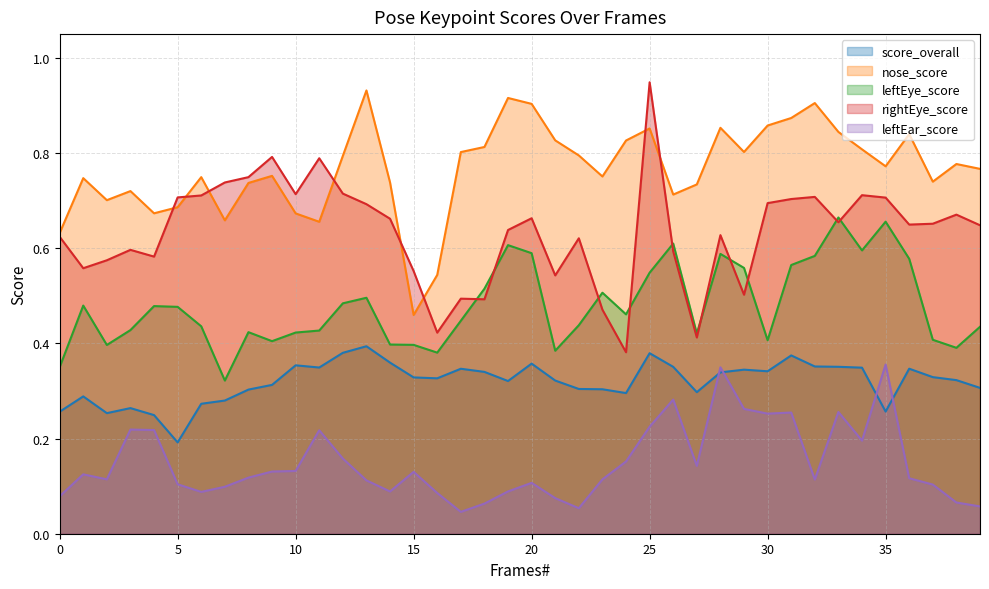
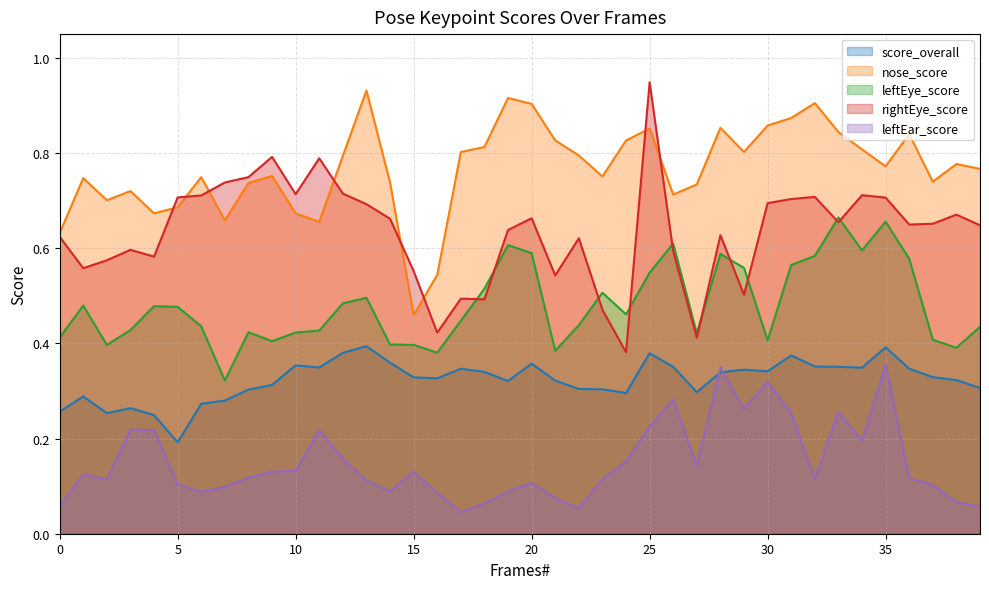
  {
    "score_overall": {
      "0": 0.26,
      "5": 0.19,
      "10": 0.35,
      "15": 0.33,
      "20": 0.36,
      "25": 0.38,
      "30": 0.34,
-     "35": 0.26
+     "35": 0.39
    },
    "leftEye_score": {
-     "0": 0.35,
+     "0": 0.41,
      "5": 0.48,
      "10": 0.42,
      "15": 0.40,
      "20": 0.59,
      "25": 0.55,
      "30": 0.41,
      "35": 0.66
    },
    "leftEar_score": {
-     "0": 0.08,
+     "0": 0.06,
      "5": 0.10,
      "10": 0.13,
      "15": 0.13,
      "20": 0.11,
      "25": 0.22,
-     "30": 0.25,
+     "30": 0.32,
      "35": 0.36
    }
  }
